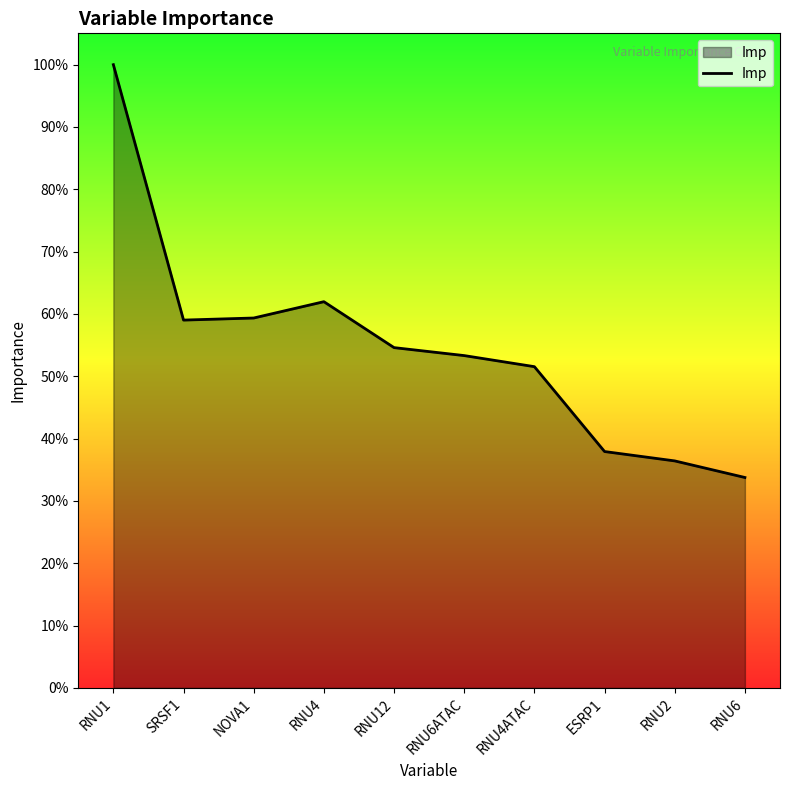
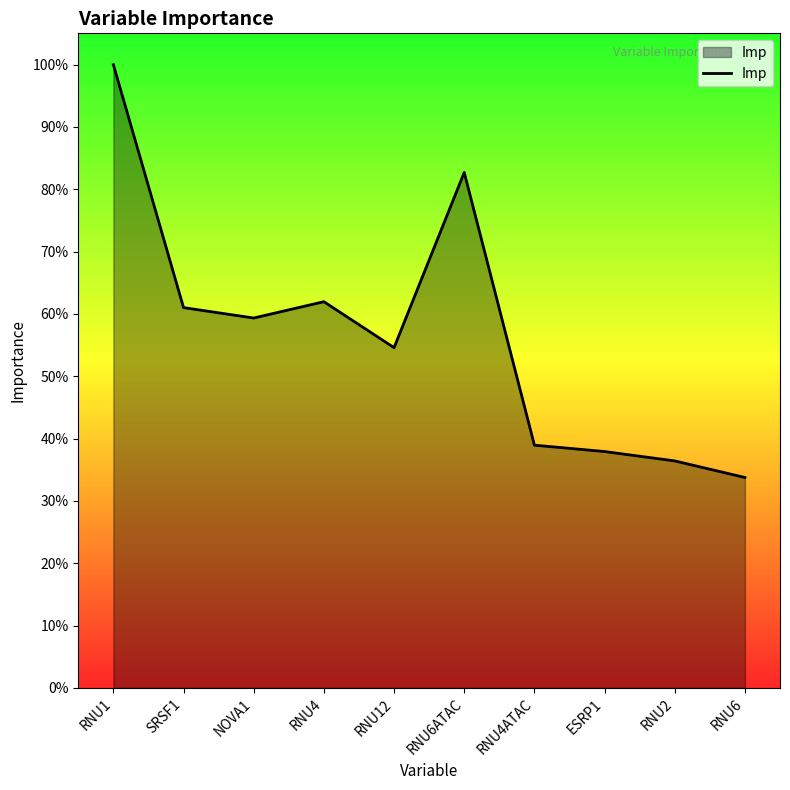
  {
    "RNU1": "100%",
-   "SRSF1": "59%",
+   "SRSF1": "61%",
    "NOVA1": "59%",
    "RNU4": "62%",
    "RNU12": "55%",
-   "RNU6ATAC": "53%",
-   "RNU4ATAC": "52%",
+   "RNU6ATAC": "83%",
+   "RNU4ATAC": "39%",
    "ESRP1": "38%",
    "RNU2": "36%",
    "RNU6": "34%"
  }
